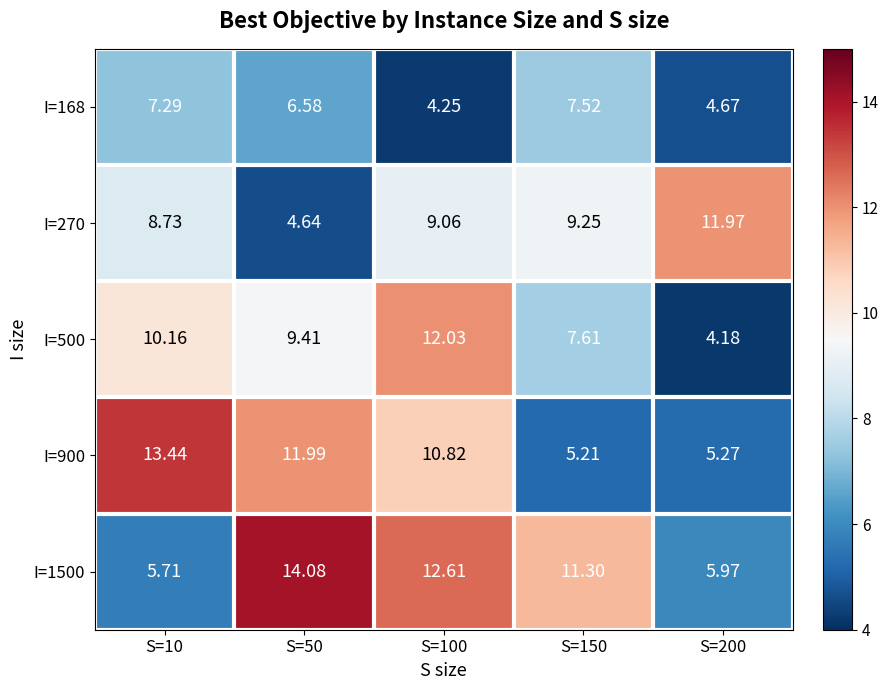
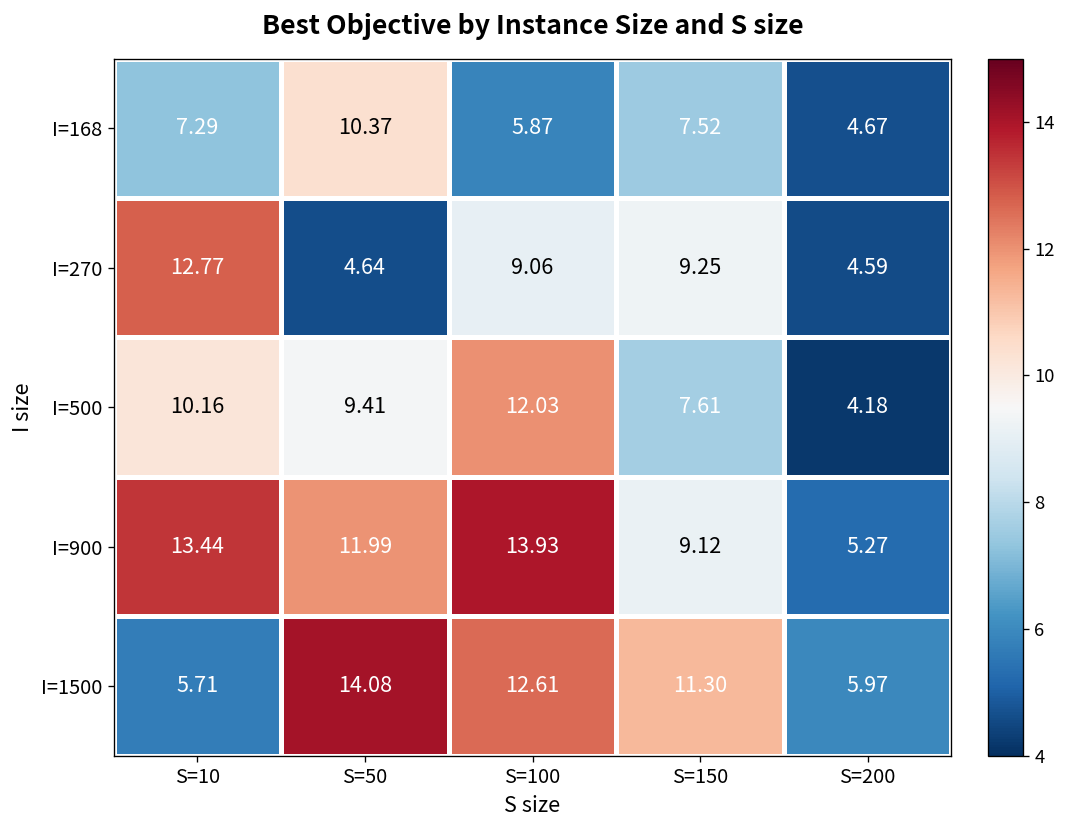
  {
    "I=168": {
      "S=10": 7.29,
-     "S=50": 6.58,
-     "S=100": 4.25,
+     "S=50": 10.37,
+     "S=100": 5.87,
      "S=150": 7.52,
      "S=200": 4.67
    },
    "I=270": {
-     "S=10": 8.73,
+     "S=10": 12.77,
      "S=50": 4.64,
      "S=100": 9.06,
      "S=150": 9.25,
-     "S=200": 11.97
+     "S=200": 4.59
    },
    "I=500": {
      "S=10": 10.16,
      "S=50": 9.41,
      "S=100": 12.03,
      "S=150": 7.61,
      "S=200": 4.18
    },
    "I=900": {
      "S=10": 13.44,
      "S=50": 11.99,
-     "S=100": 10.82,
-     "S=150": 5.21,
+     "S=100": 13.93,
+     "S=150": 9.12,
      "S=200": 5.27
    },
    "I=1500": {
      "S=10": 5.71,
      "S=50": 14.08,
      "S=100": 12.61,
      "S=150": 11.30,
      "S=200": 5.97
    }
  }
